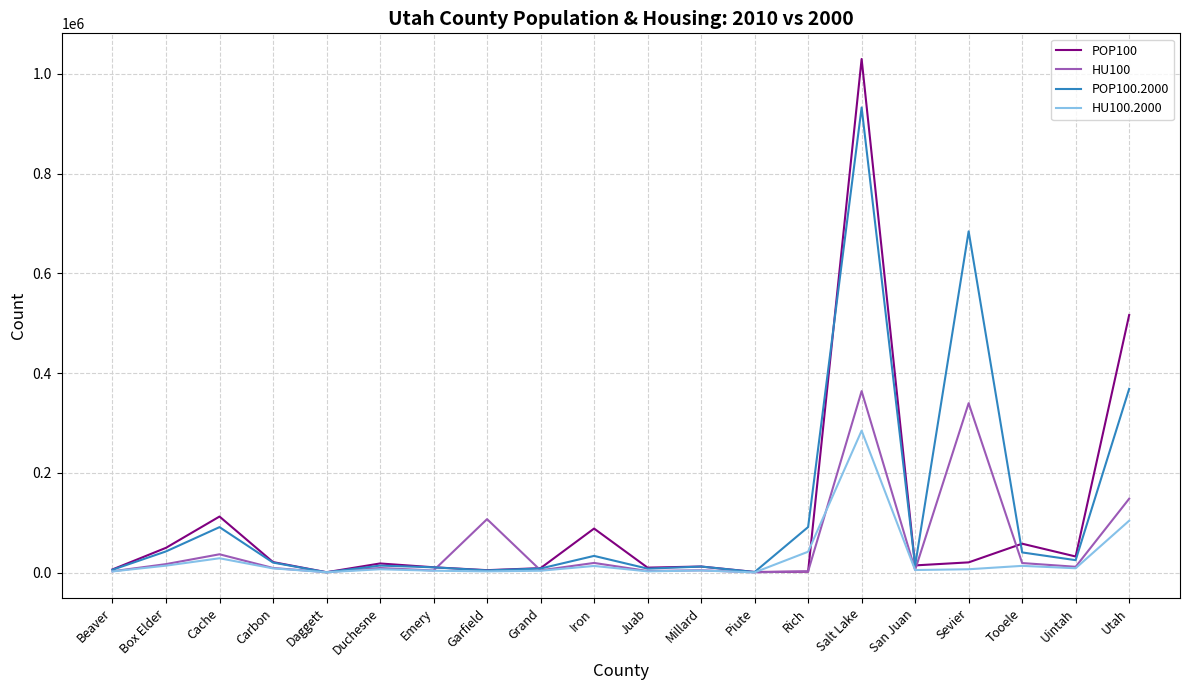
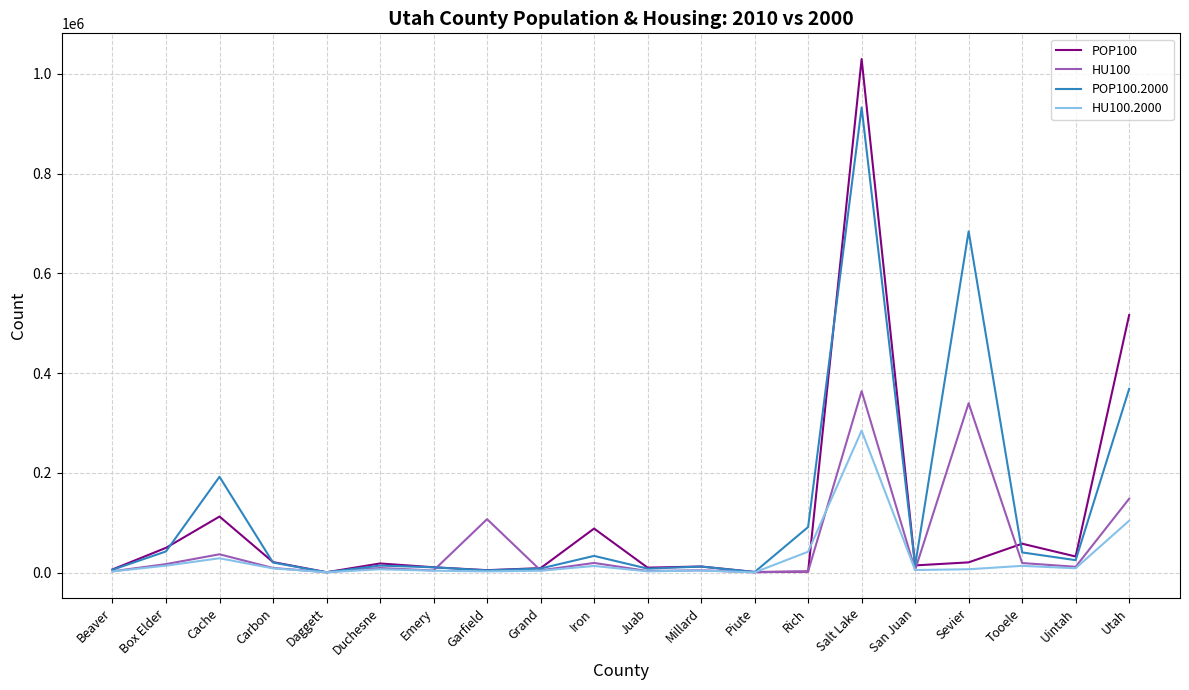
  {
    "POP100": {
      "Box Elder": 50000,
      "Cache": 110000,
      "Iron": 90000,
      "Salt Lake": 1030000,
      "Sevier": 20000,
      "Tooele": 60000,
      "Uintah": 30000,
      "Utah": 520000
    },
    "HU100": {
      "Cache": 40000,
      "Garfield": 110000,
      "Iron": 20000,
      "Salt Lake": 360000,
      "Sevier": 340000,
      "Tooele": 20000,
      "Utah": 150000
    },
    "POP100.2000": {
      "Box Elder": 40000,
-     "Cache": 90000,
+     "Cache": 190000,
      "Iron": 30000,
      "Rich": 90000,
      "Salt Lake": 930000,
      "Sevier": 680000,
      "Tooele": 40000,
      "Uintah": 30000,
      "Utah": 370000
    },
    "HU100.2000": {
      "Cache": 30000,
      "Iron": 10000,
      "Rich": 40000,
      "Salt Lake": 280000,
      "Sevier": 10000,
      "Tooele": 10000,
      "Utah": 100000
    }
  }
